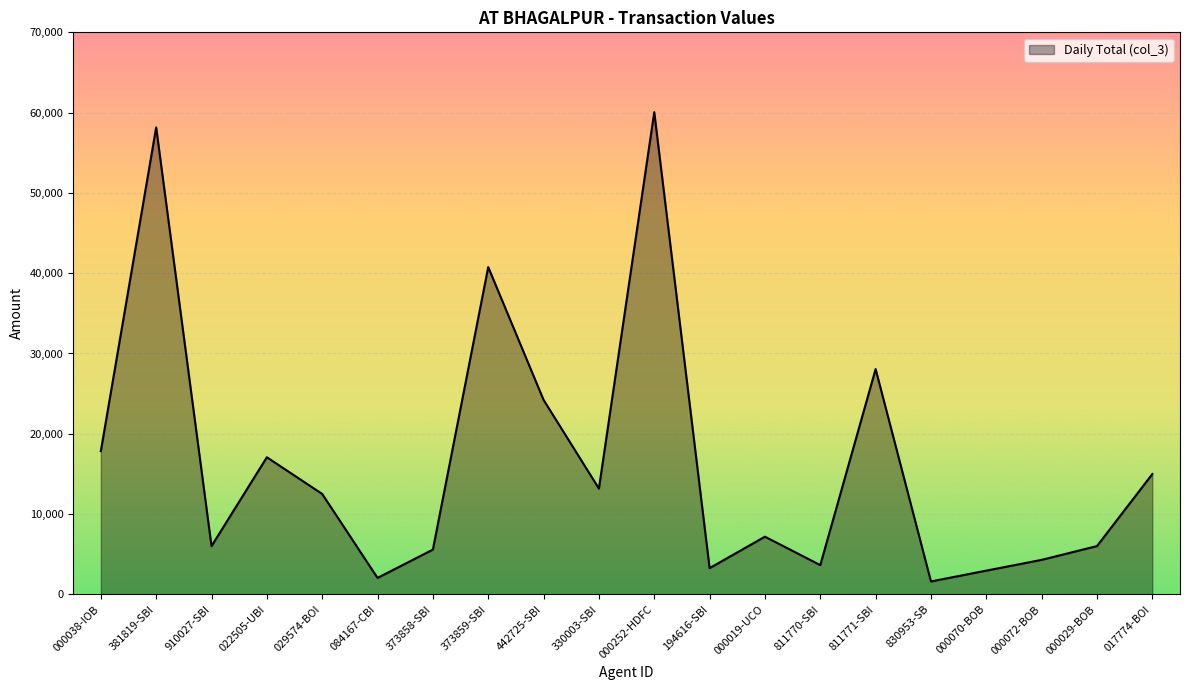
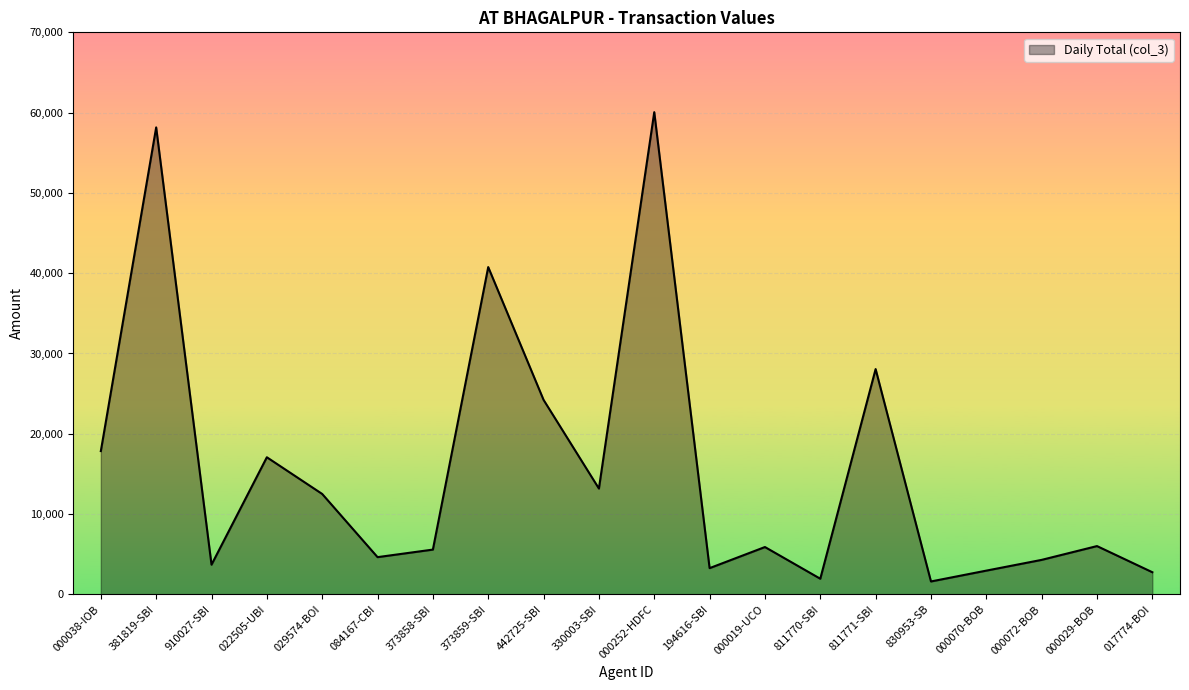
  {
    "000038-IOB": "18,000",
    "381819-SBI": "58,000",
-   "910027-SBI": "6,000",
+   "910027-SBI": "4,000",
    "022505-UBI": "17,000",
    "029574-BOI": "13,000",
-   "084167-CBI": "2,000",
+   "084167-CBI": "5,000",
    "373858-SBI": "6,000",
    "373859-SBI": "41,000",
    "442725-SBI": "24,000",
    "330003-SBI": "13,000",
    "000252-HDFC": "60,000",
    "194616-SBI": "3,000",
-   "000019-UCO": "7,000",
-   "811770-SBI": "4,000",
+   "000019-UCO": "6,000",
+   "811770-SBI": "2,000",
    "811771-SBI": "28,000",
    "830953-SB": "2,000",
    "000070-BOB": "3,000",
    "000072-BOB": "4,000",
    "000029-BOB": "6,000",
-   "017774-BOI": "15,000"
+   "017774-BOI": "3,000"
  }
